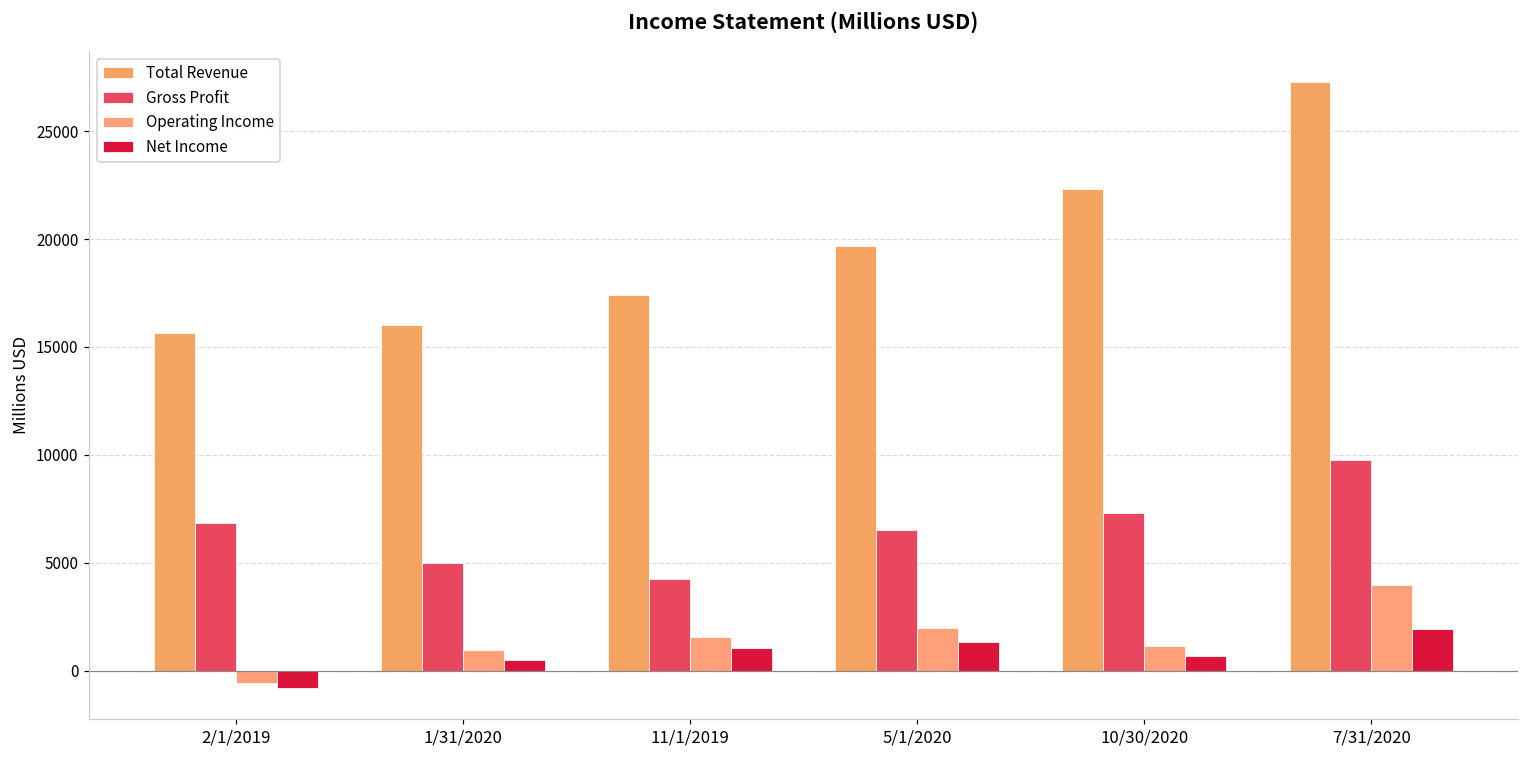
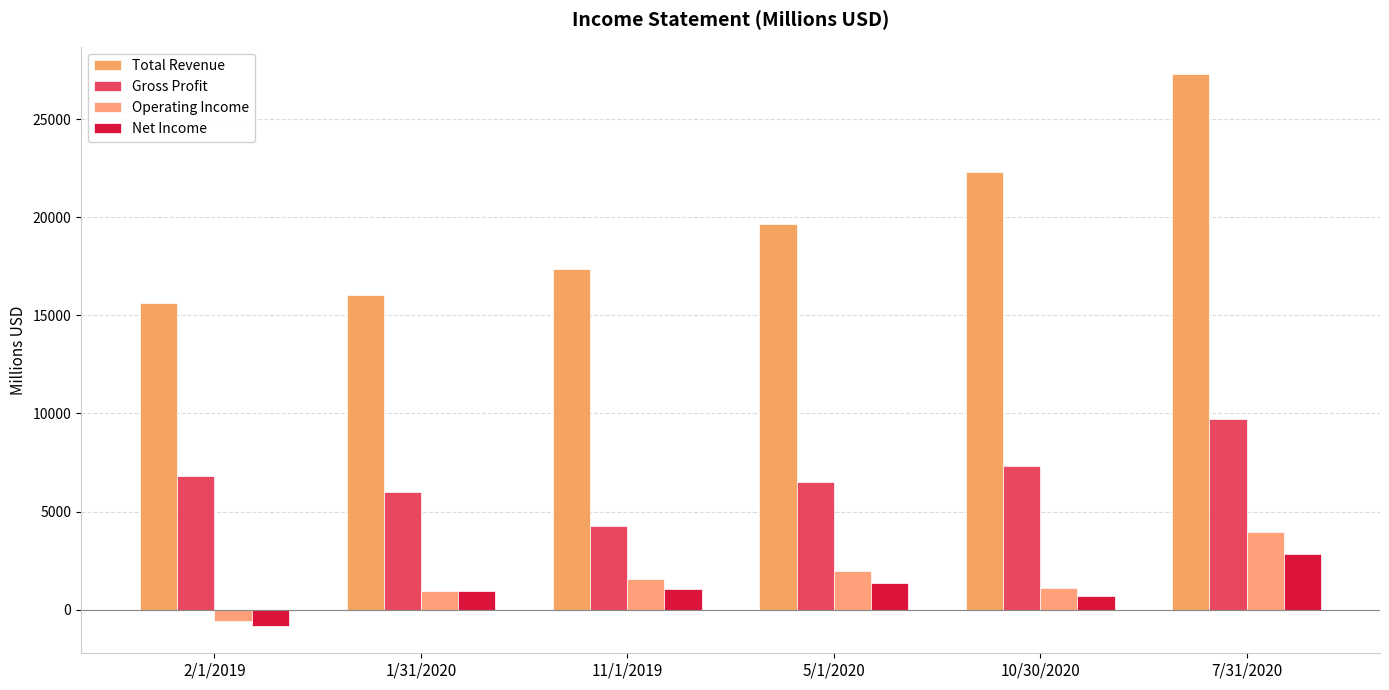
  {
    "Gross Profit": {
      "2/1/2019": 6800,
-     "1/31/2020": 5000,
+     "1/31/2020": 6000,
      "11/1/2019": 4200,
      "5/1/2020": 6500,
      "10/30/2020": 7300,
      "7/31/2020": 9700
    },
    "Net Income": {
      "2/1/2019": -800,
-     "1/31/2020": 500,
+     "1/31/2020": 900,
      "11/1/2019": 1000,
      "5/1/2020": 1300,
      "10/30/2020": 700,
-     "7/31/2020": 1900
+     "7/31/2020": 2800
    }
  }
